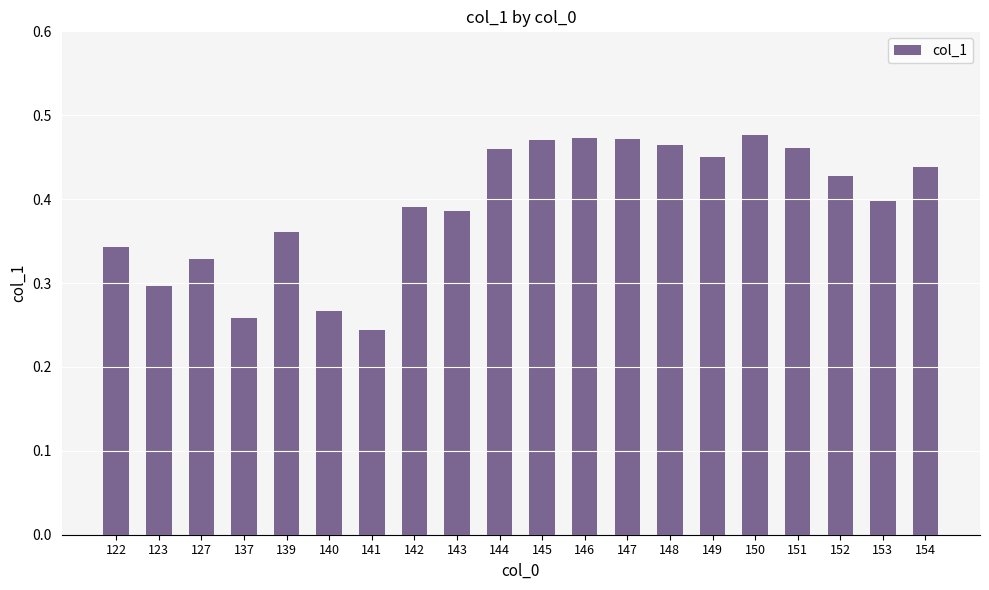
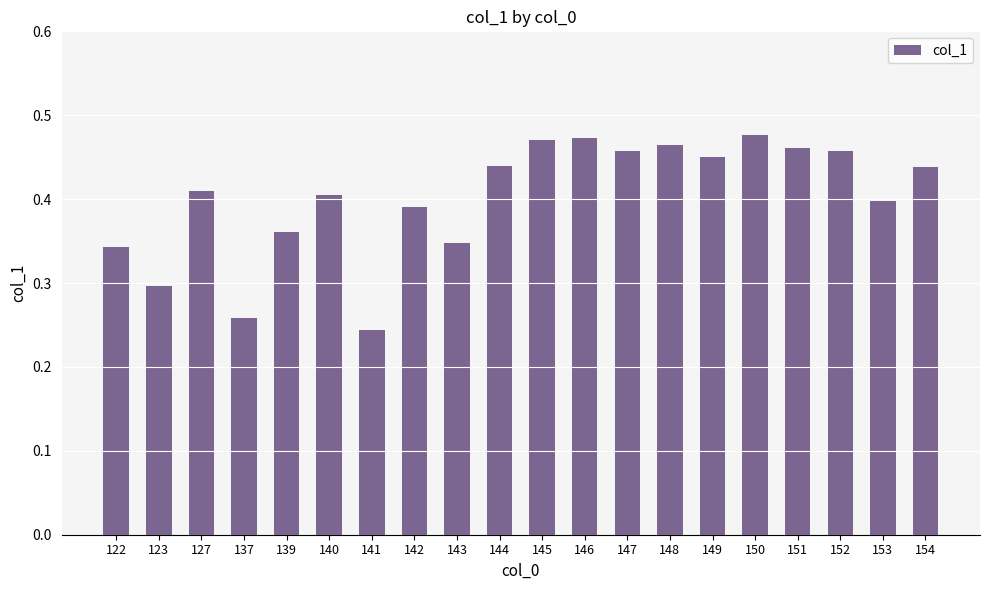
  {
    "122": 0.34,
    "123": 0.30,
-   "127": 0.33,
+   "127": 0.41,
    "137": 0.26,
    "139": 0.36,
-   "140": 0.27,
+   "140": 0.40,
    "141": 0.24,
    "142": 0.39,
-   "143": 0.39,
-   "144": 0.46,
+   "143": 0.35,
+   "144": 0.44,
    "145": 0.47,
    "146": 0.47,
-   "147": 0.47,
+   "147": 0.46,
    "148": 0.46,
    "149": 0.45,
    "150": 0.48,
    "151": 0.46,
-   "152": 0.43,
+   "152": 0.46,
    "153": 0.40,
    "154": 0.44
  }
